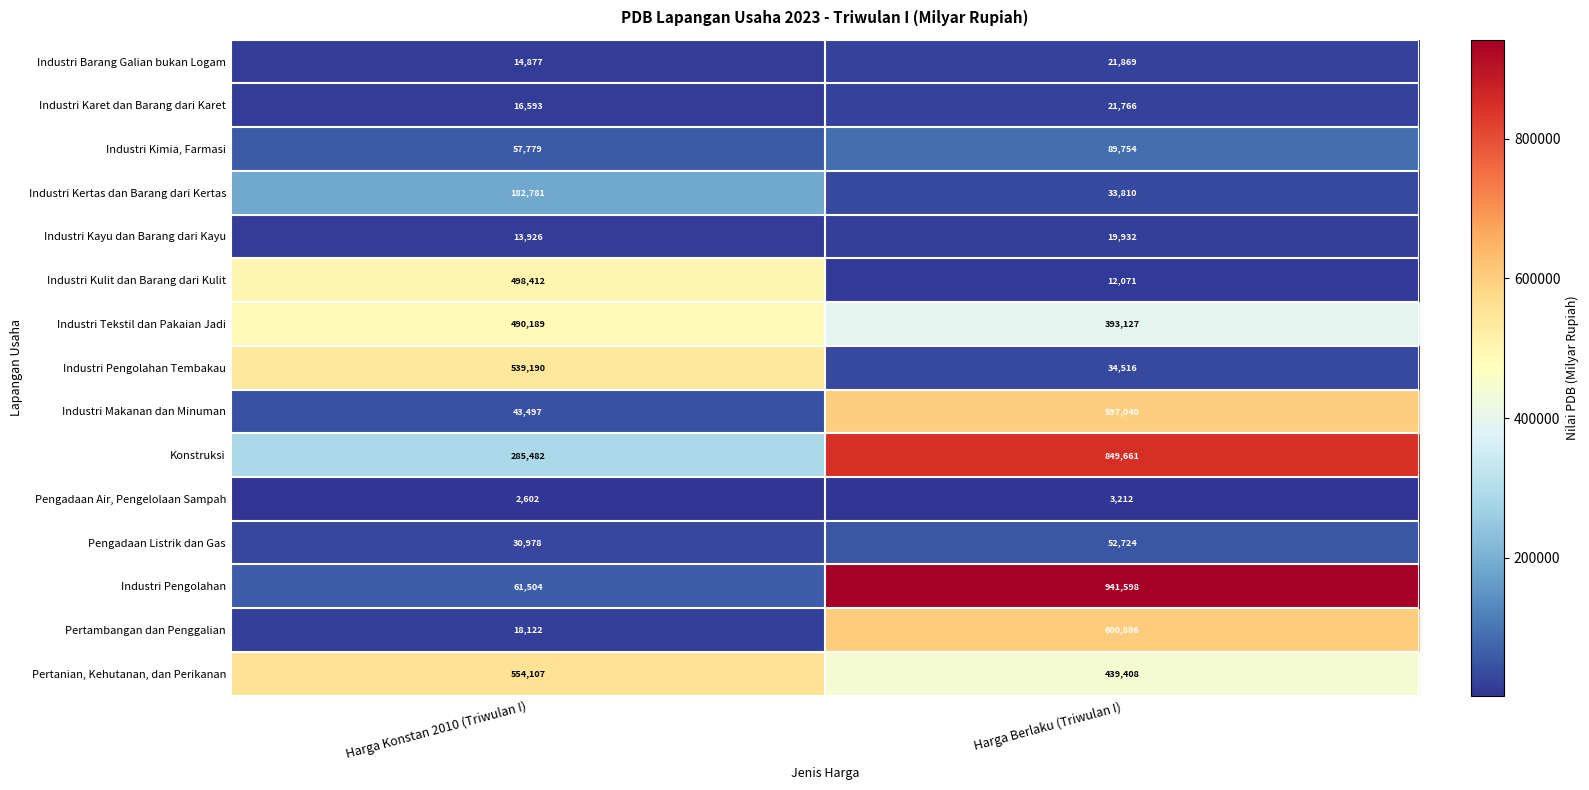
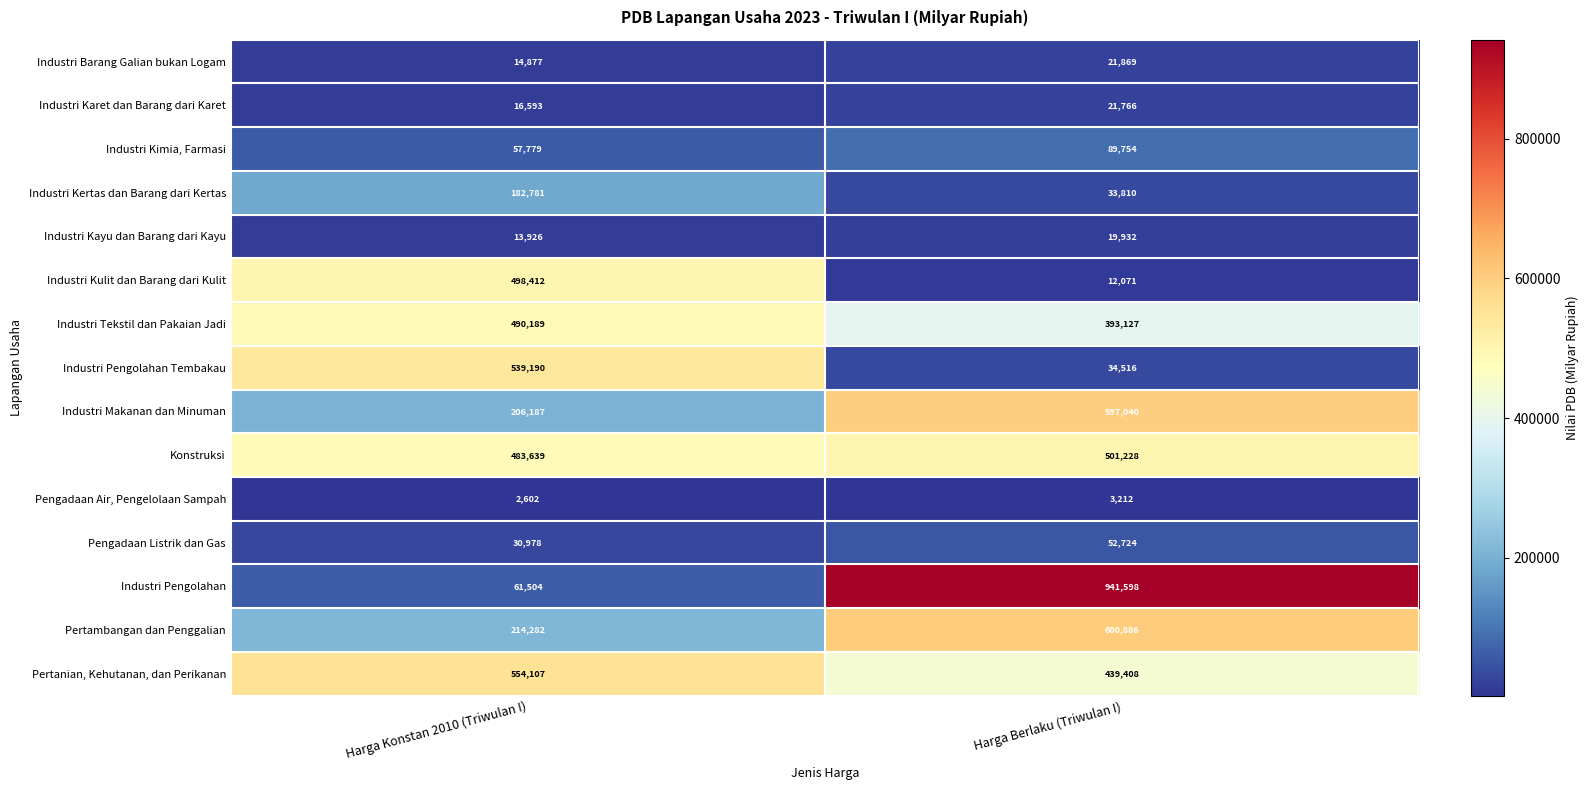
  {
    "Industri Barang Galian bukan Logam": {
      "Harga Konstan 2010 (Triwulan I)": "14,877",
      "Harga Berlaku (Triwulan I)": "21,869"
    },
    "Industri Karet dan Barang dari Karet": {
      "Harga Konstan 2010 (Triwulan I)": "16,593",
      "Harga Berlaku (Triwulan I)": "21,766"
    },
    "Industri Kimia, Farmasi": {
      "Harga Konstan 2010 (Triwulan I)": "57,779",
      "Harga Berlaku (Triwulan I)": "89,754"
    },
    "Industri Kertas dan Barang dari Kertas": {
      "Harga Konstan 2010 (Triwulan I)": "182,781",
      "Harga Berlaku (Triwulan I)": "33,810"
    },
    "Industri Kayu dan Barang dari Kayu": {
      "Harga Konstan 2010 (Triwulan I)": "13,926",
      "Harga Berlaku (Triwulan I)": "19,932"
    },
    "Industri Kulit dan Barang dari Kulit": {
      "Harga Konstan 2010 (Triwulan I)": "498,412",
      "Harga Berlaku (Triwulan I)": "12,071"
    },
    "Industri Tekstil dan Pakaian Jadi": {
      "Harga Konstan 2010 (Triwulan I)": "490,189",
      "Harga Berlaku (Triwulan I)": "393,127"
    },
    "Industri Pengolahan Tembakau": {
      "Harga Konstan 2010 (Triwulan I)": "539,190",
      "Harga Berlaku (Triwulan I)": "34,516"
    },
    "Industri Makanan dan Minuman": {
-     "Harga Konstan 2010 (Triwulan I)": "43,497",
+     "Harga Konstan 2010 (Triwulan I)": "206,187",
      "Harga Berlaku (Triwulan I)": "597,040"
    },
    "Konstruksi": {
-     "Harga Konstan 2010 (Triwulan I)": "285,482",
-     "Harga Berlaku (Triwulan I)": "849,661"
+     "Harga Konstan 2010 (Triwulan I)": "483,639",
+     "Harga Berlaku (Triwulan I)": "501,228"
    },
    "Pengadaan Air, Pengelolaan Sampah": {
      "Harga Konstan 2010 (Triwulan I)": "2,602",
      "Harga Berlaku (Triwulan I)": "3,212"
    },
    "Pengadaan Listrik dan Gas": {
      "Harga Konstan 2010 (Triwulan I)": "30,978",
      "Harga Berlaku (Triwulan I)": "52,724"
    },
    "Industri Pengolahan": {
      "Harga Konstan 2010 (Triwulan I)": "61,504",
      "Harga Berlaku (Triwulan I)": "941,598"
    },
    "Pertambangan dan Penggalian": {
-     "Harga Konstan 2010 (Triwulan I)": "18,122",
+     "Harga Konstan 2010 (Triwulan I)": "214,282",
      "Harga Berlaku (Triwulan I)": "600,886"
    },
    "Pertanian, Kehutanan, dan Perikanan": {
      "Harga Konstan 2010 (Triwulan I)": "554,107",
      "Harga Berlaku (Triwulan I)": "439,408"
    }
  }
